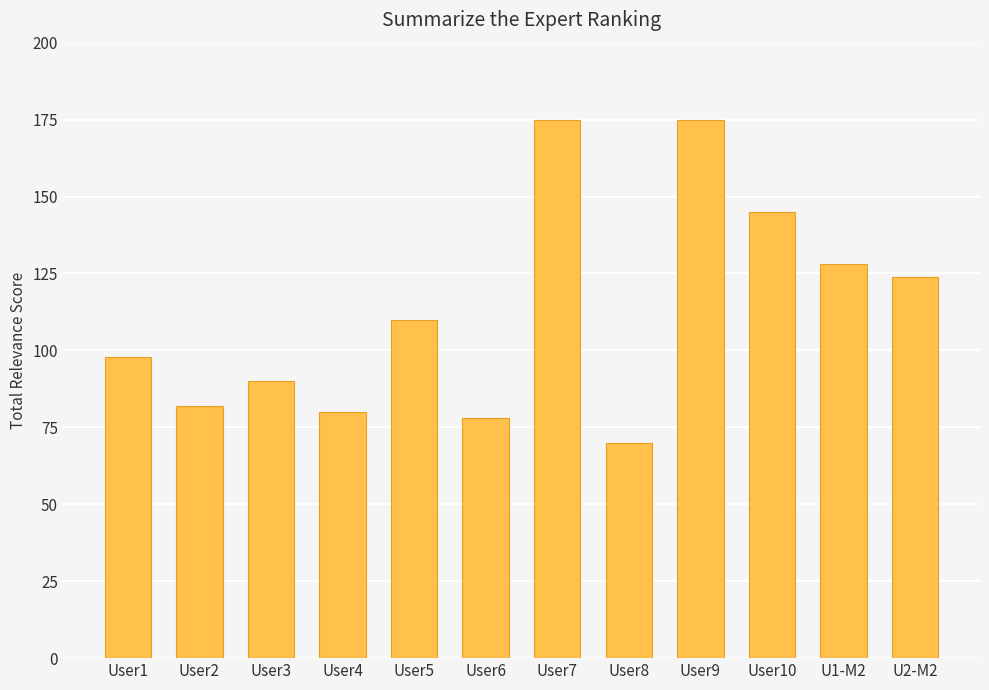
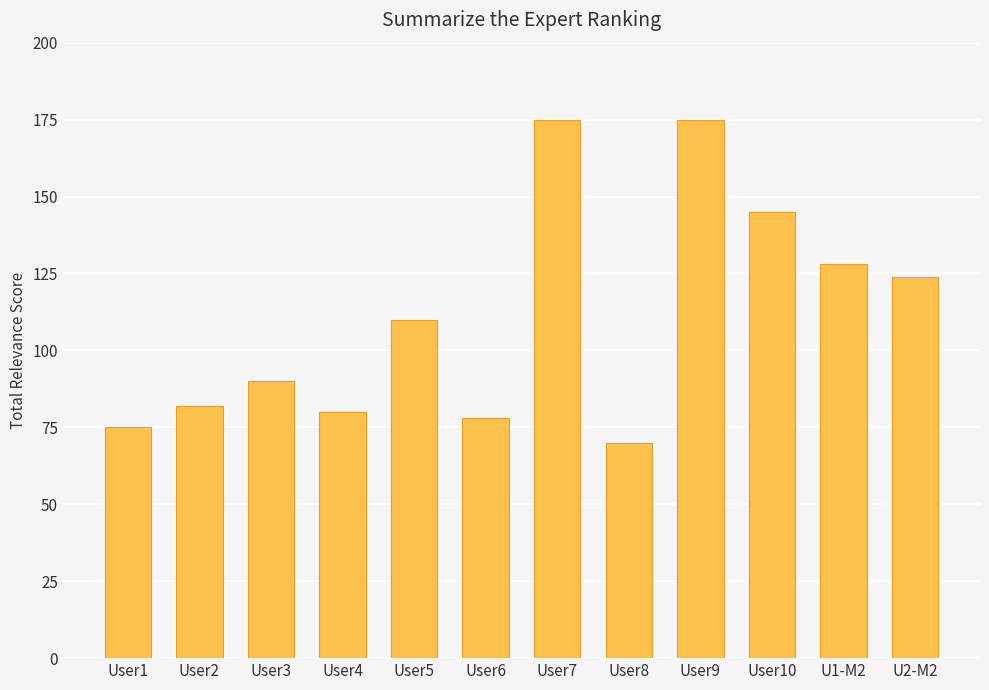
  {
-   "User1": 98,
+   "User1": 75,
    "User2": 82,
    "User3": 90,
    "User4": 80,
    "User5": 110,
    "User6": 78,
    "User7": 175,
    "User8": 70,
    "User9": 175,
    "User10": 145,
    "U1-M2": 128,
    "U2-M2": 124
  }
